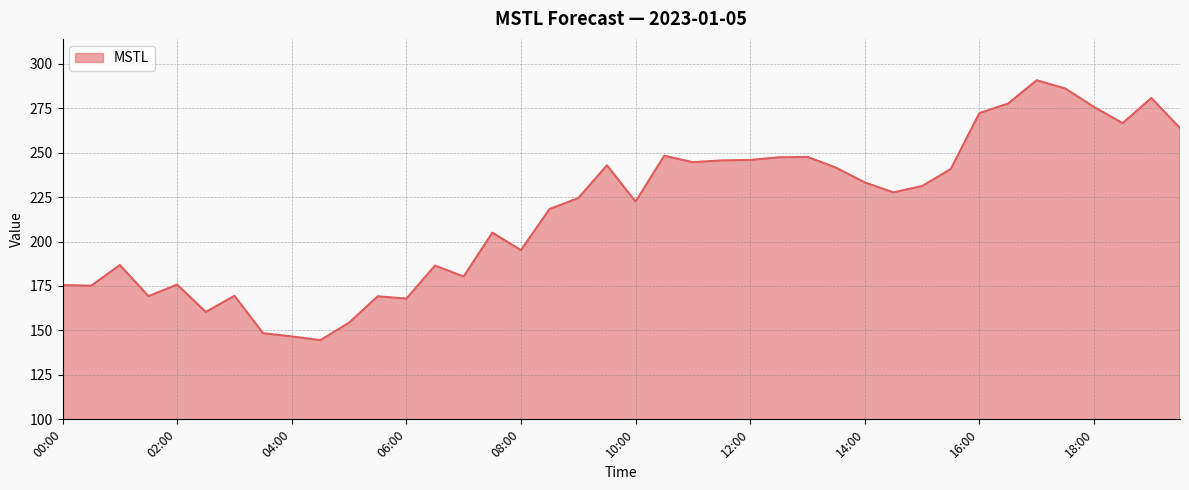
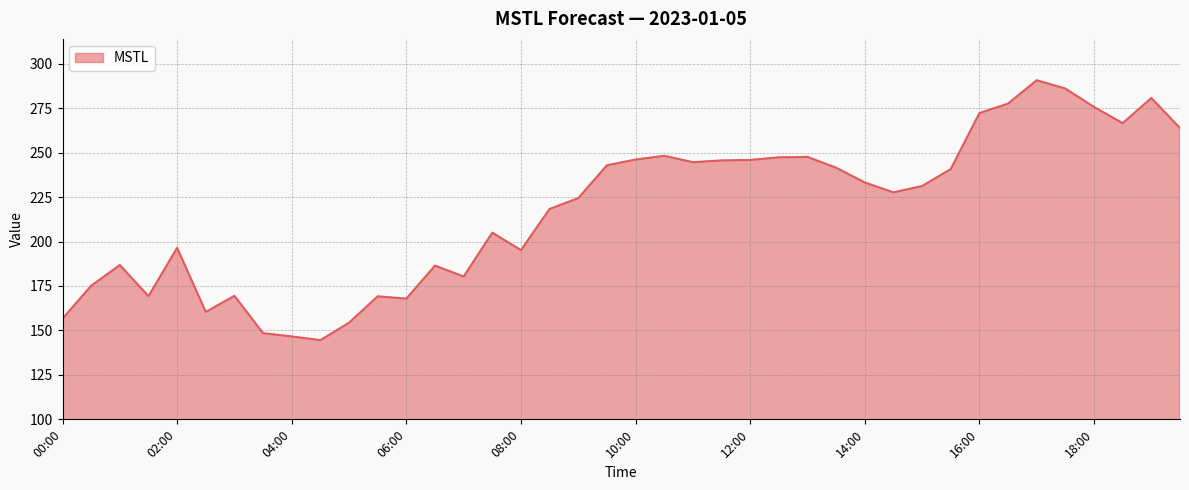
  {
-   "00:00": 175,
-   "02:00": 176,
+   "00:00": 157,
+   "02:00": 196,
    "04:00": 147,
    "06:00": 168,
    "08:00": 195,
-   "10:00": 222,
+   "10:00": 246,
    "12:00": 246,
    "14:00": 233,
    "16:00": 272,
    "18:00": 276
  }
